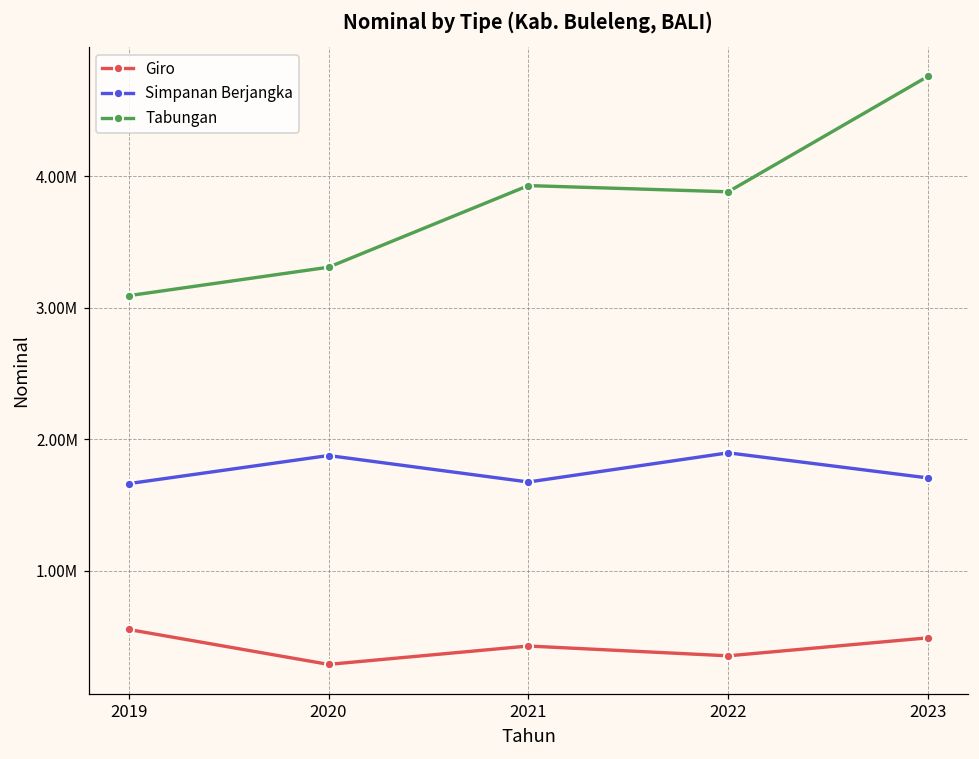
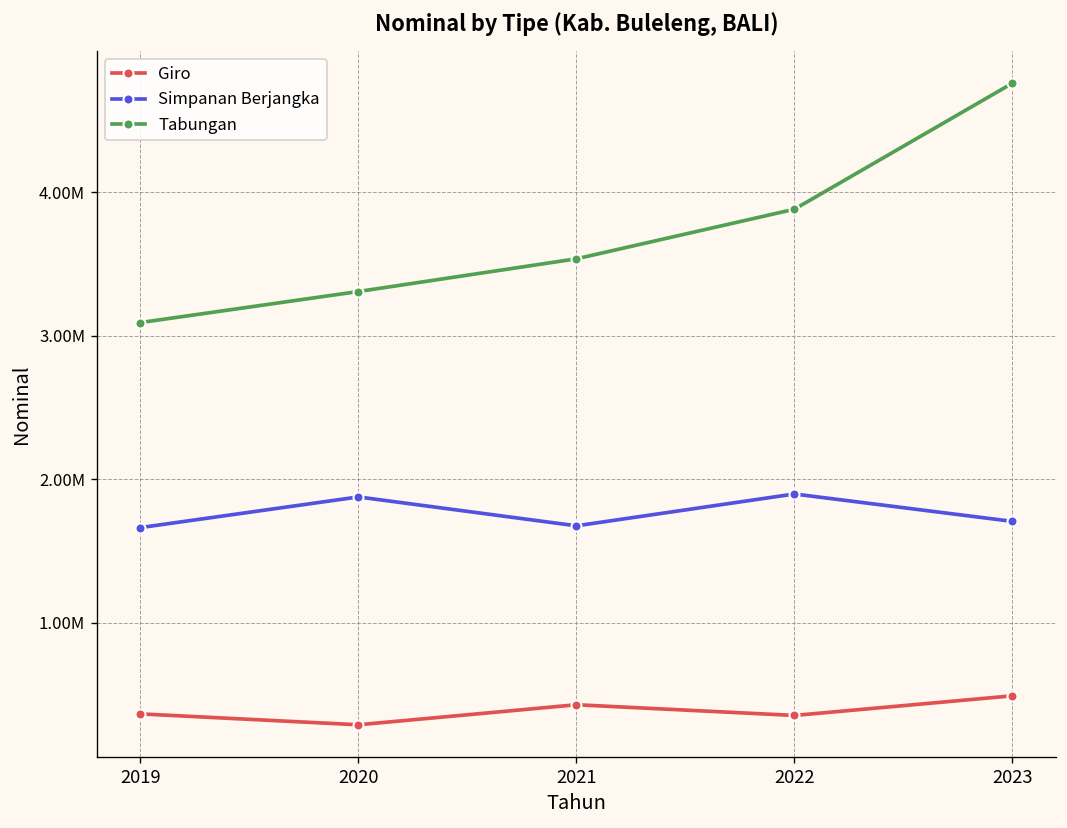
  {
    "Giro": {
-     "2019": 550000,
+     "2019": 370000,
      "2020": 290000,
      "2021": 430000,
      "2022": 350000,
      "2023": 490000
    },
    "Simpanan Berjangka": {
      "2019": 1660000,
      "2020": 1880000,
      "2021": 1680000,
      "2022": 1900000,
      "2023": 1710000
    },
    "Tabungan": {
      "2019": 3090000,
      "2020": 3310000,
-     "2021": 3930000,
+     "2021": 3530000,
      "2022": 3880000,
      "2023": 4760000
    }
  }
